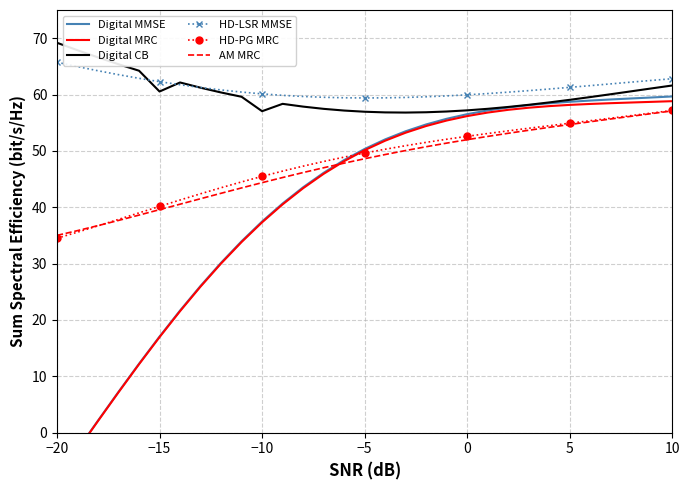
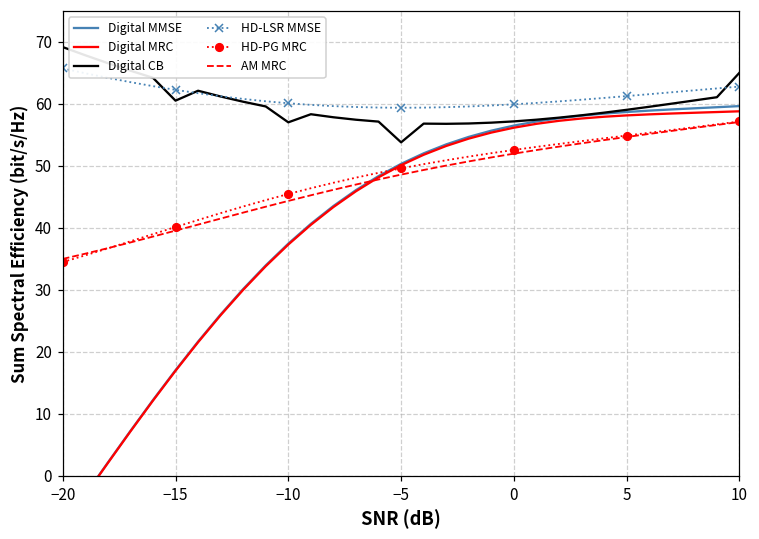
  {
    "Digital CB": {
      "−20": 69,
      "−15": 61,
      "−10": 57,
-     "−5": 57,
+     "−5": 54,
      "0": 57,
-     "10": 62
+     "10": 65
    }
  }
